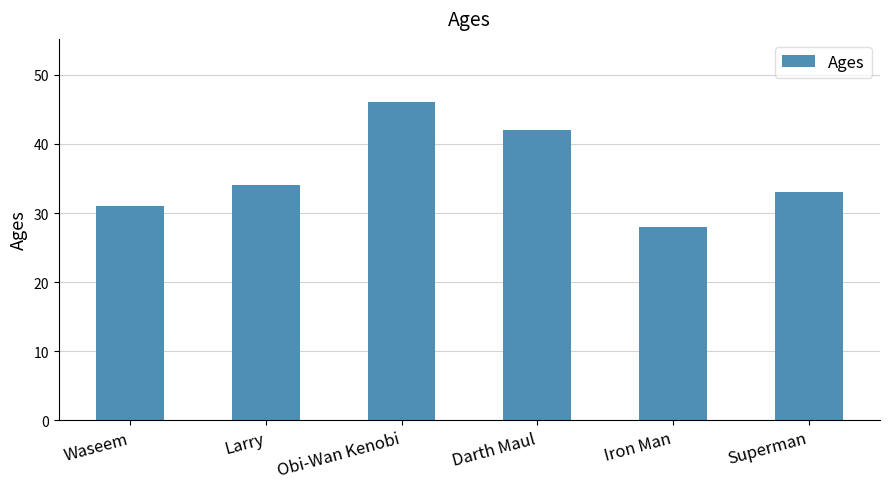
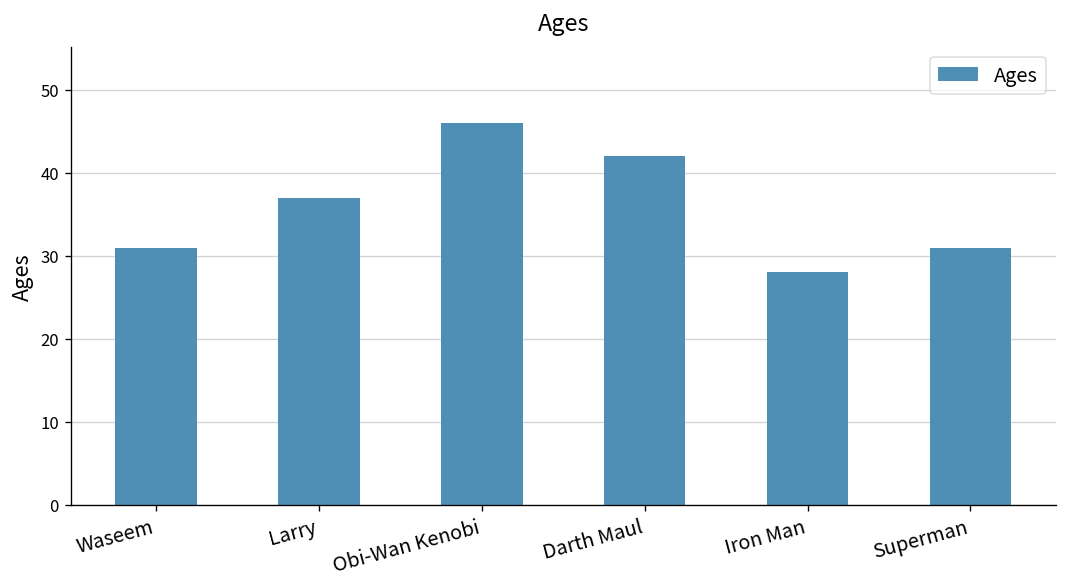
  {
    "Waseem": 31,
-   "Larry": 34,
+   "Larry": 37,
    "Obi-Wan Kenobi": 46,
    "Darth Maul": 42,
    "Iron Man": 28,
-   "Superman": 33
+   "Superman": 31
  }
